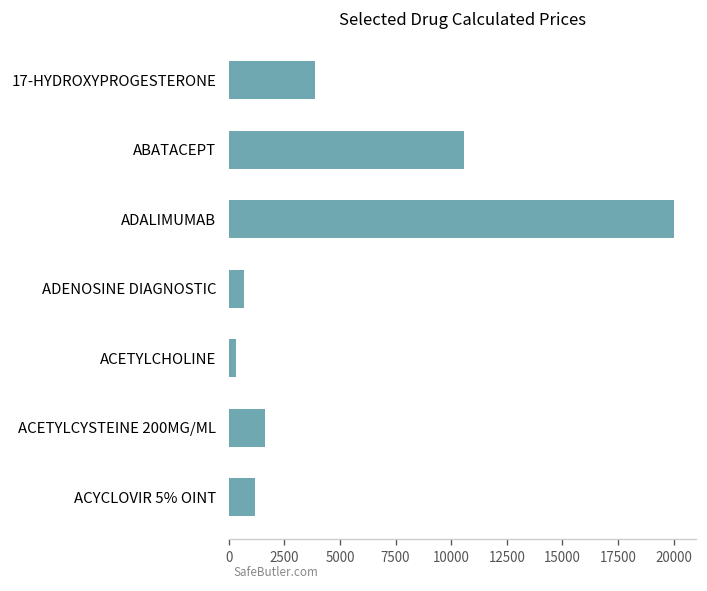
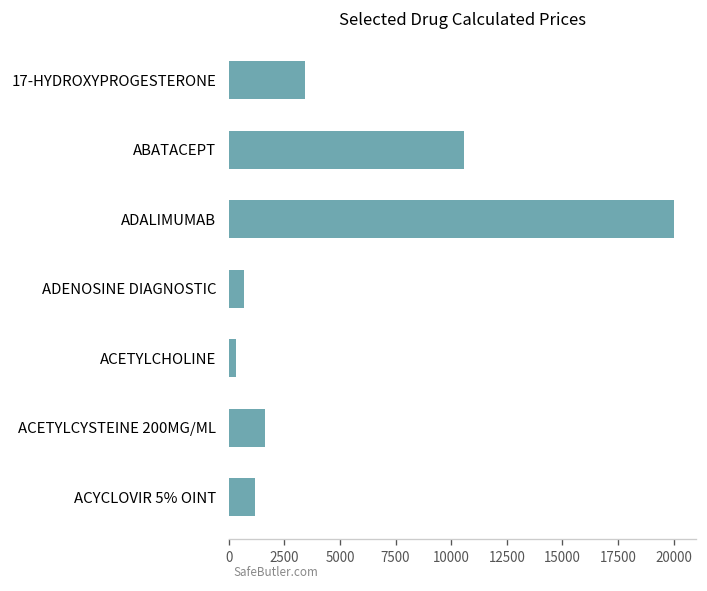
  {
-   "17-HYDROXYPROGESTERONE": 3900,
+   "17-HYDROXYPROGESTERONE": 3400,
    "ABATACEPT": 10600,
    "ADALIMUMAB": 20000,
    "ADENOSINE DIAGNOSTIC": 700,
    "ACETYLCHOLINE": 300,
    "ACETYLCYSTEINE 200MG/ML": 1600,
    "ACYCLOVIR 5% OINT": 1200
  }
